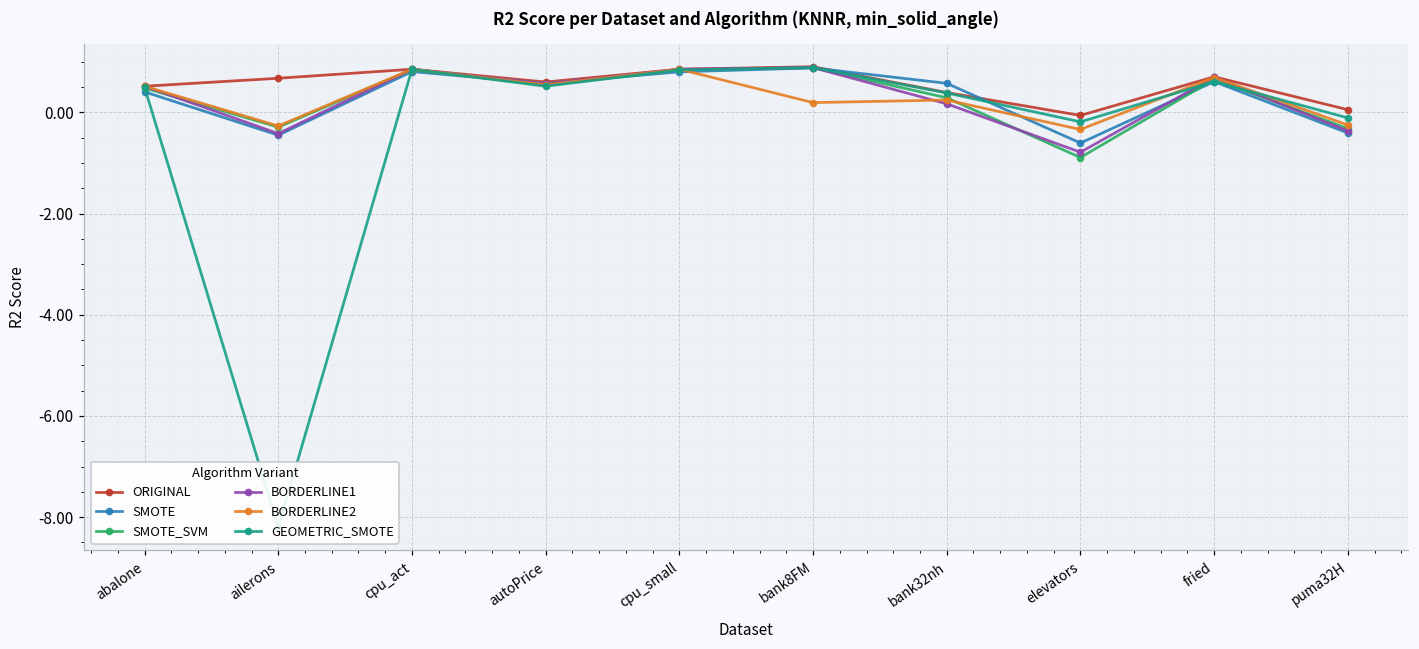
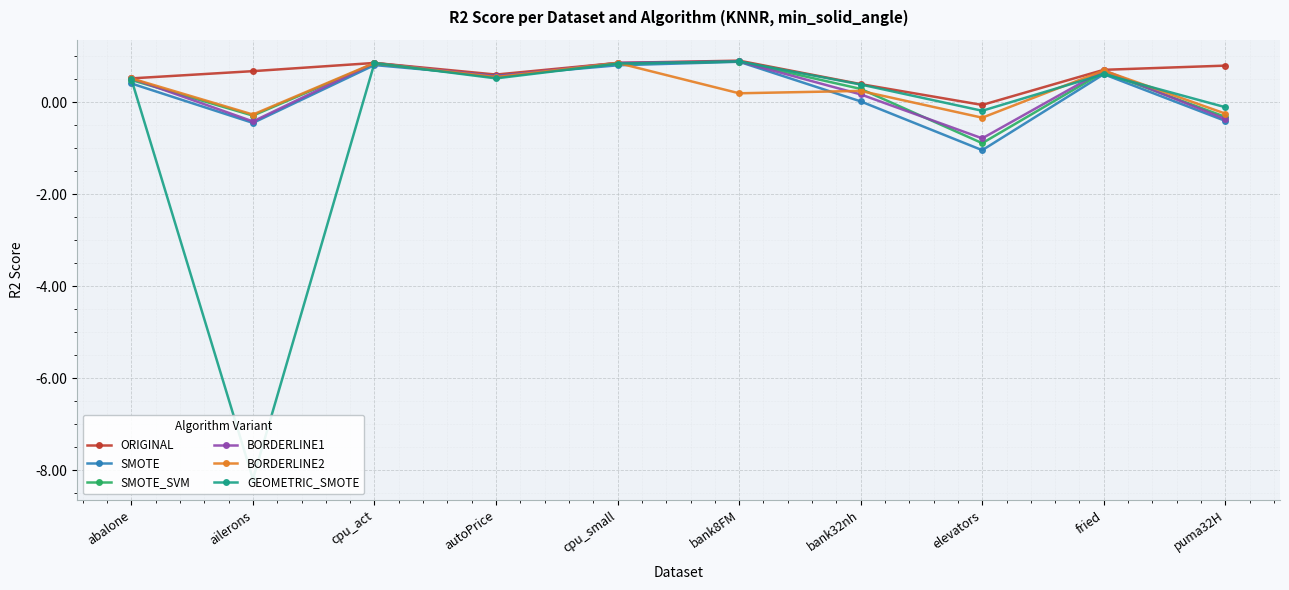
  {
    "ORIGINAL": {
      "ailerons": 0.7,
      "elevators": -0.1,
-     "puma32H": 0.1
+     "puma32H": 0.8
    },
    "SMOTE": {
      "abalone": 0.4,
-     "bank32nh": 0.6,
-     "elevators": -0.6
+     "bank32nh": 0.0,
+     "elevators": -1.0
    },
    "BORDERLINE1": {
      "bank32nh": 0.2,
      "elevators": -0.8
    },
    "BORDERLINE2": {
      "bank8FM": 0.2,
      "elevators": -0.3,
      "puma32H": -0.2
    }
  }
